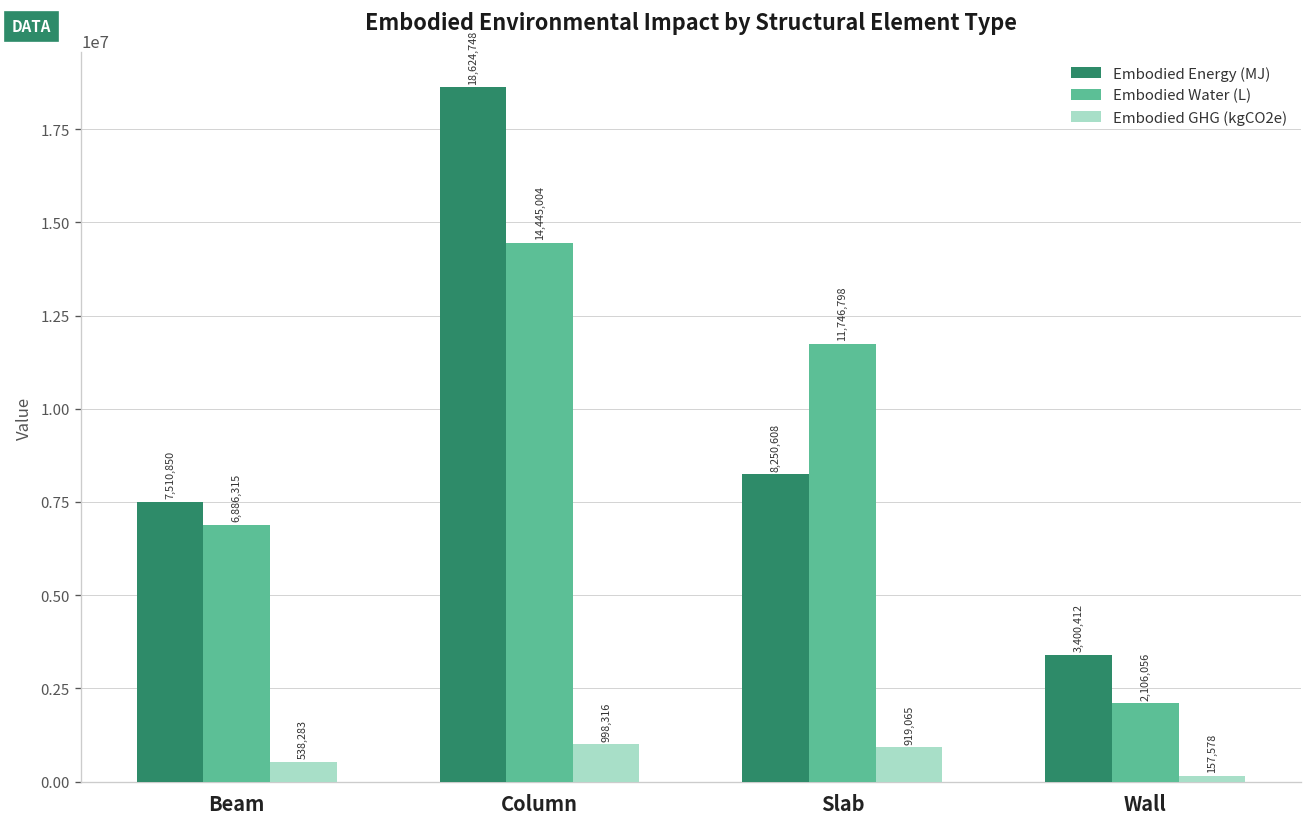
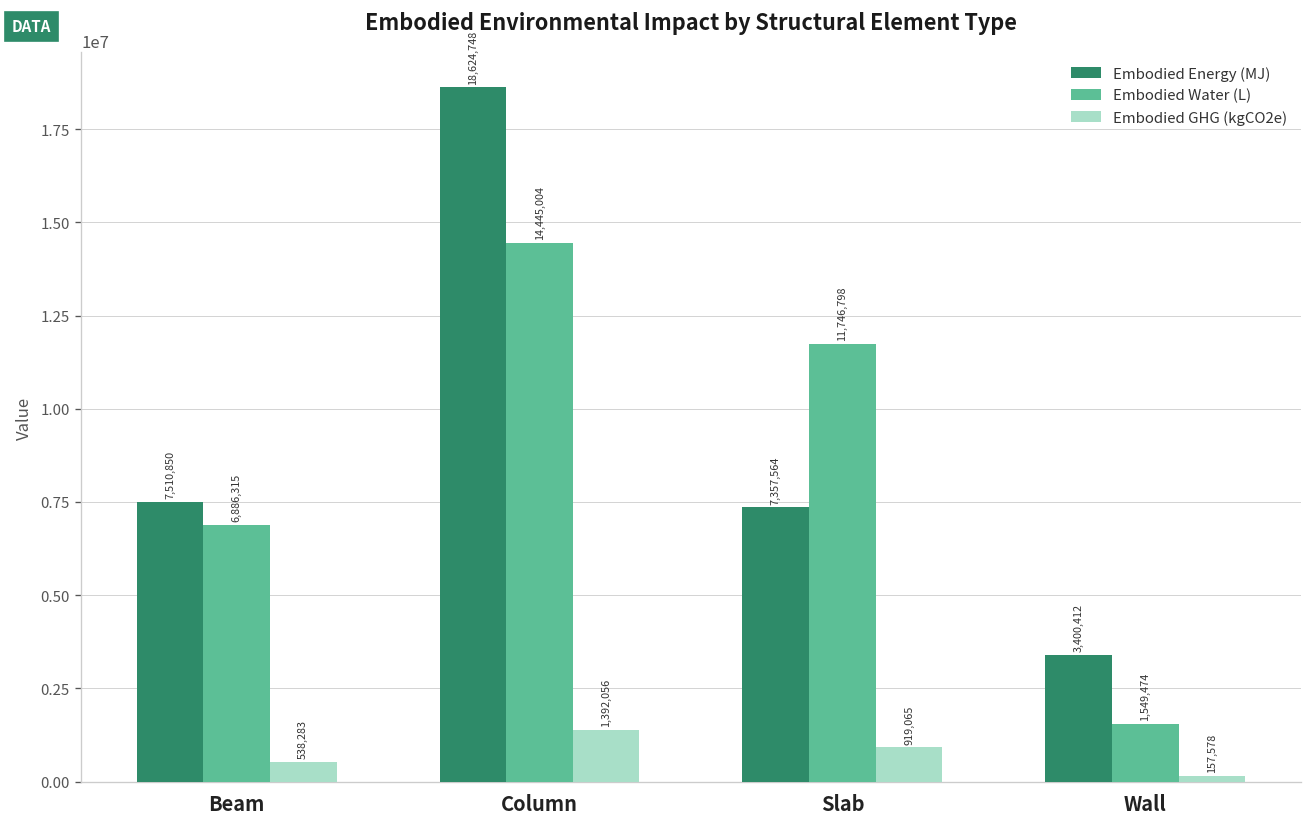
  {
    "Embodied Energy (MJ)": {
      "Beam": "7,510,850",
      "Column": "18,624,748",
-     "Slab": "8,250,608",
+     "Slab": "7,357,564",
      "Wall": "3,400,412"
    },
    "Embodied Water (L)": {
      "Beam": "6,886,315",
      "Column": "14,445,004",
      "Slab": "11,746,798",
-     "Wall": "2,106,056"
+     "Wall": "1,549,474"
    },
    "Embodied GHG (kgCO2e)": {
      "Beam": "538,283",
-     "Column": "998,316",
+     "Column": "1,392,056",
      "Slab": "919,065",
      "Wall": "157,578"
    }
  }
